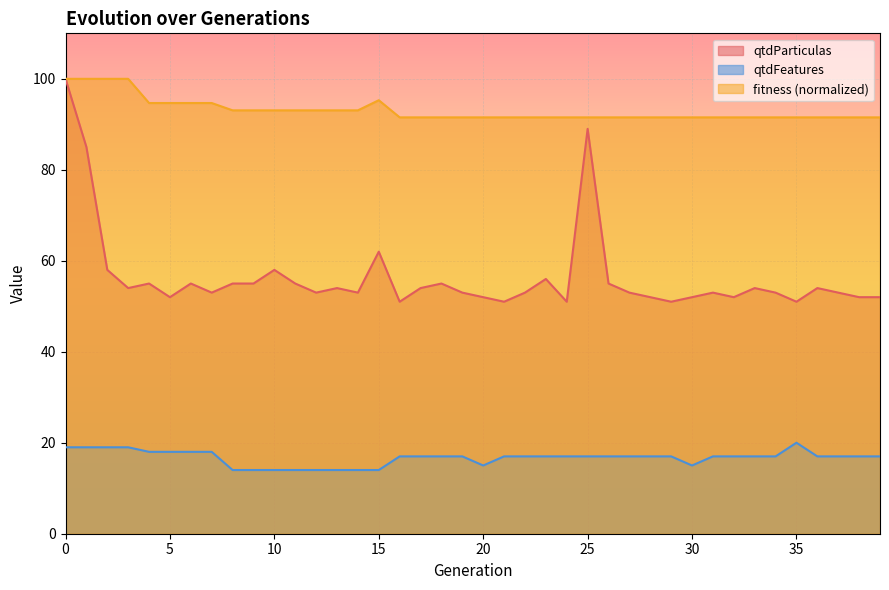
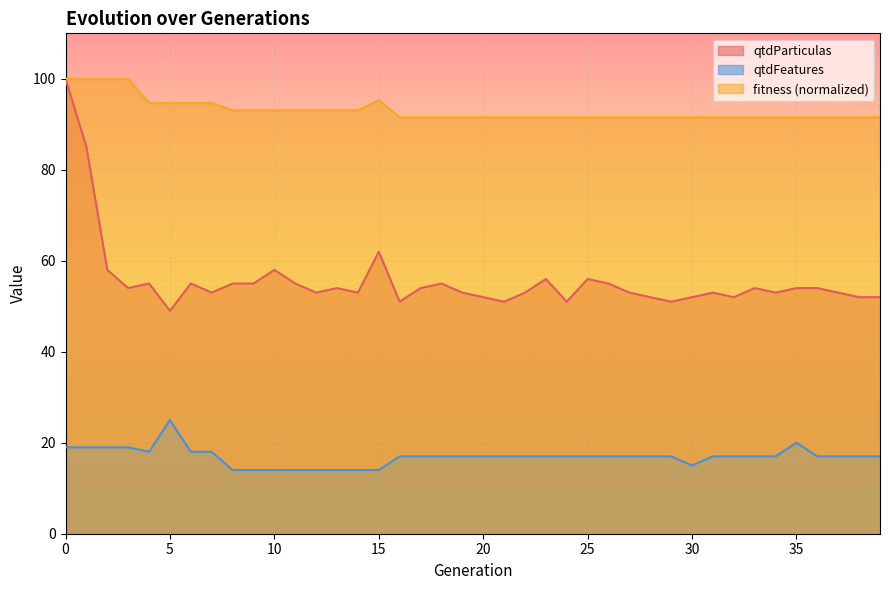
  {
    "qtdParticulas": {
-     "5": 52,
+     "5": 49,
      "10": 58,
      "15": 62,
      "20": 52,
-     "25": 89,
+     "25": 56,
      "30": 52,
-     "35": 51
+     "35": 54
    },
    "qtdFeatures": {
      "0": 19,
-     "5": 18,
+     "5": 25,
      "10": 14,
      "15": 14,
-     "20": 15,
+     "20": 17,
      "25": 17,
      "30": 15,
      "35": 20
    },
    "fitness (normalized)": {
      "5": 95,
      "10": 93,
      "15": 95,
      "20": 92,
      "25": 92,
      "30": 92,
      "35": 92
    }
  }
